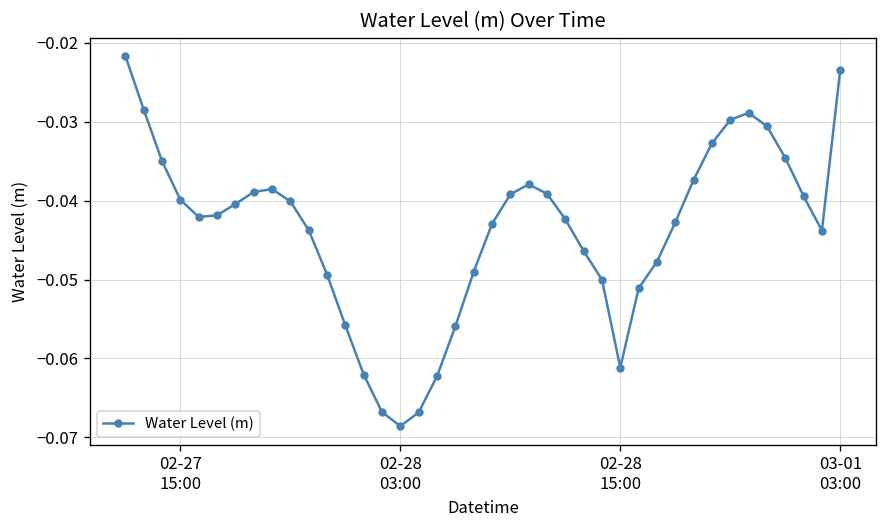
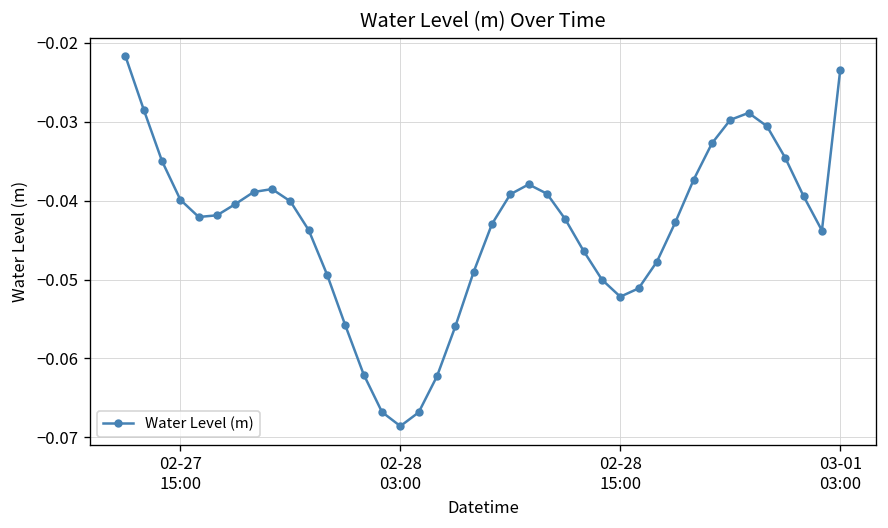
  {
    "02-27 15:00": -0.040,
    "02-28 03:00": -0.069,
-   "02-28 15:00": -0.061,
+   "02-28 15:00": -0.052,
    "03-01 03:00": -0.023
  }
